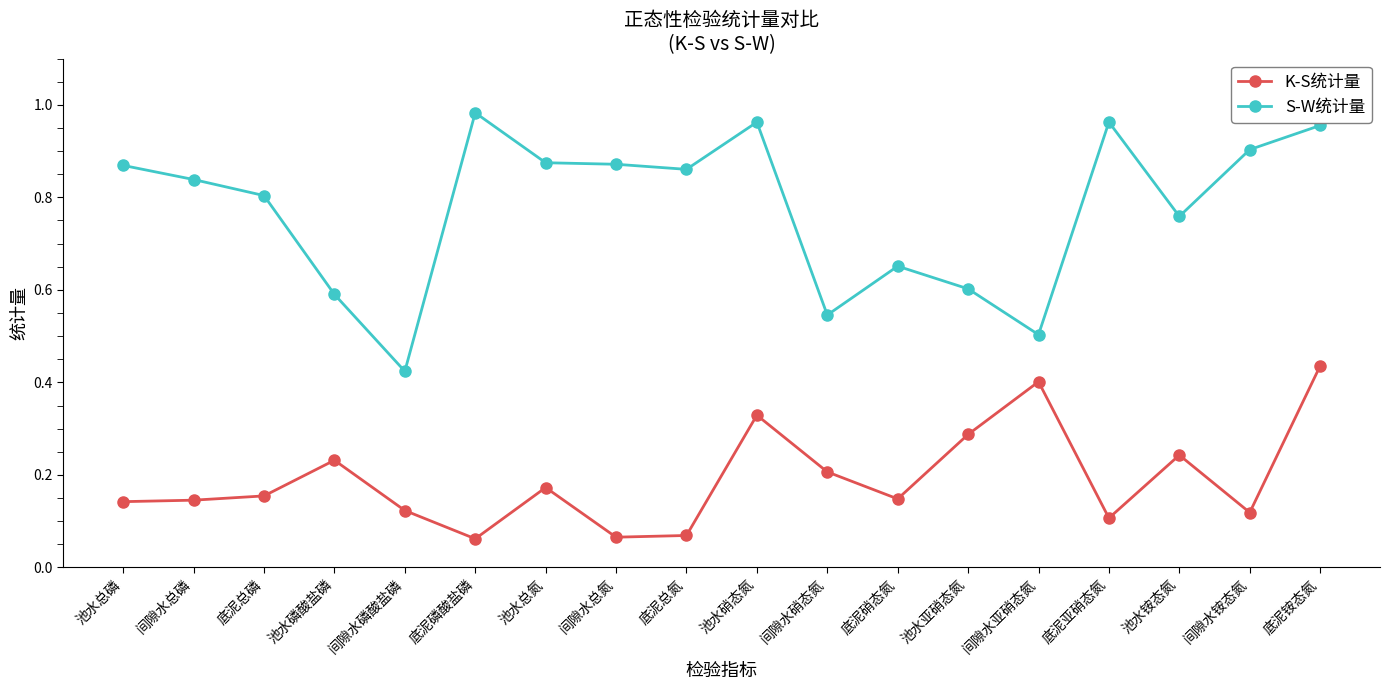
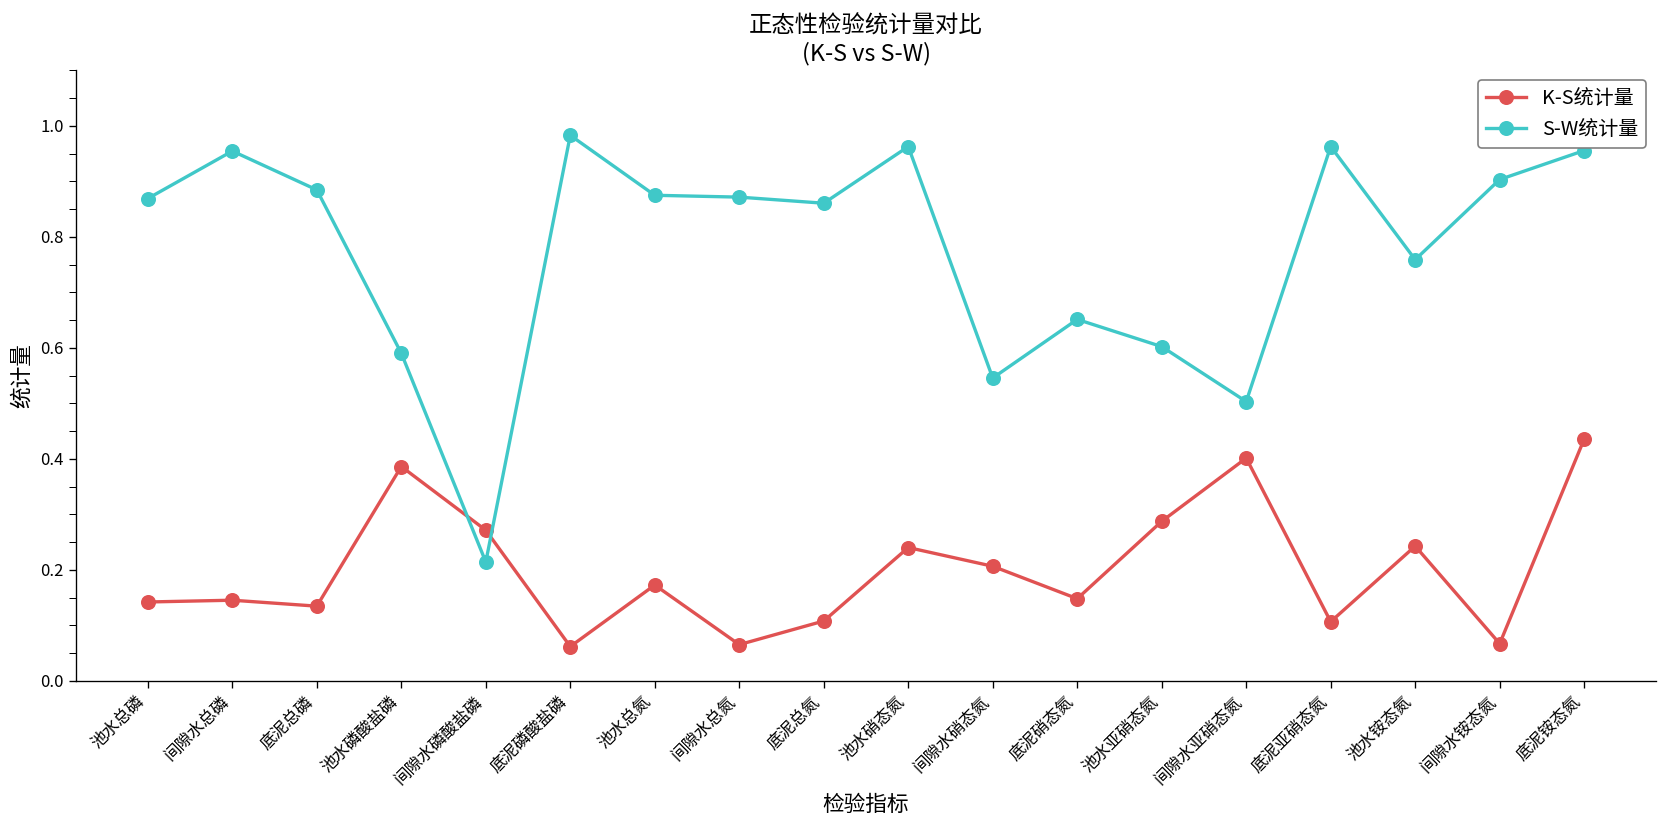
  {
    "K-S统计量": {
      "池水总磷": 0.14,
      "间隙水总磷": 0.15,
-     "底泥总磷": 0.15,
-     "池水磷酸盐磷": 0.23,
-     "间隙水磷酸盐磷": 0.12,
+     "底泥总磷": 0.13,
+     "池水磷酸盐磷": 0.39,
+     "间隙水磷酸盐磷": 0.27,
      "底泥磷酸盐磷": 0.06,
      "池水总氮": 0.17,
      "间隙水总氮": 0.07,
-     "底泥总氮": 0.07,
-     "池水硝态氮": 0.33,
+     "底泥总氮": 0.11,
+     "池水硝态氮": 0.24,
      "间隙水硝态氮": 0.21,
      "底泥硝态氮": 0.15,
      "池水亚硝态氮": 0.29,
      "间隙水亚硝态氮": 0.40,
      "底泥亚硝态氮": 0.11,
      "池水铵态氮": 0.24,
-     "间隙水铵态氮": 0.12,
+     "间隙水铵态氮": 0.07,
      "底泥铵态氮": 0.44
    },
    "S-W统计量": {
      "池水总磷": 0.87,
-     "间隙水总磷": 0.84,
-     "底泥总磷": 0.80,
+     "间隙水总磷": 0.95,
+     "底泥总磷": 0.88,
      "池水磷酸盐磷": 0.59,
-     "间隙水磷酸盐磷": 0.42,
+     "间隙水磷酸盐磷": 0.21,
      "底泥磷酸盐磷": 0.98,
      "池水总氮": 0.87,
      "间隙水总氮": 0.87,
      "底泥总氮": 0.86,
      "池水硝态氮": 0.96,
      "间隙水硝态氮": 0.55,
      "底泥硝态氮": 0.65,
      "池水亚硝态氮": 0.60,
      "间隙水亚硝态氮": 0.50,
      "底泥亚硝态氮": 0.96,
      "池水铵态氮": 0.76,
      "间隙水铵态氮": 0.90,
      "底泥铵态氮": 0.96
    }
  }
